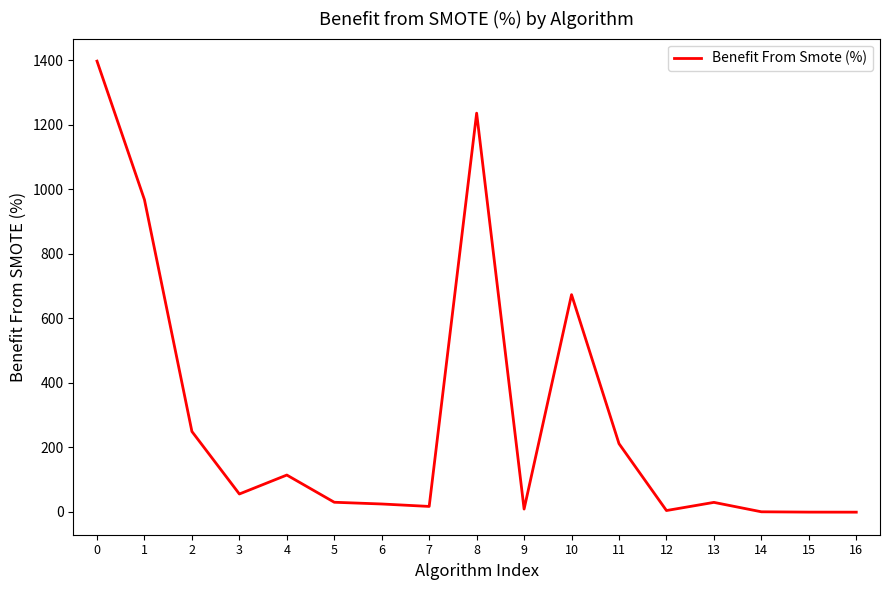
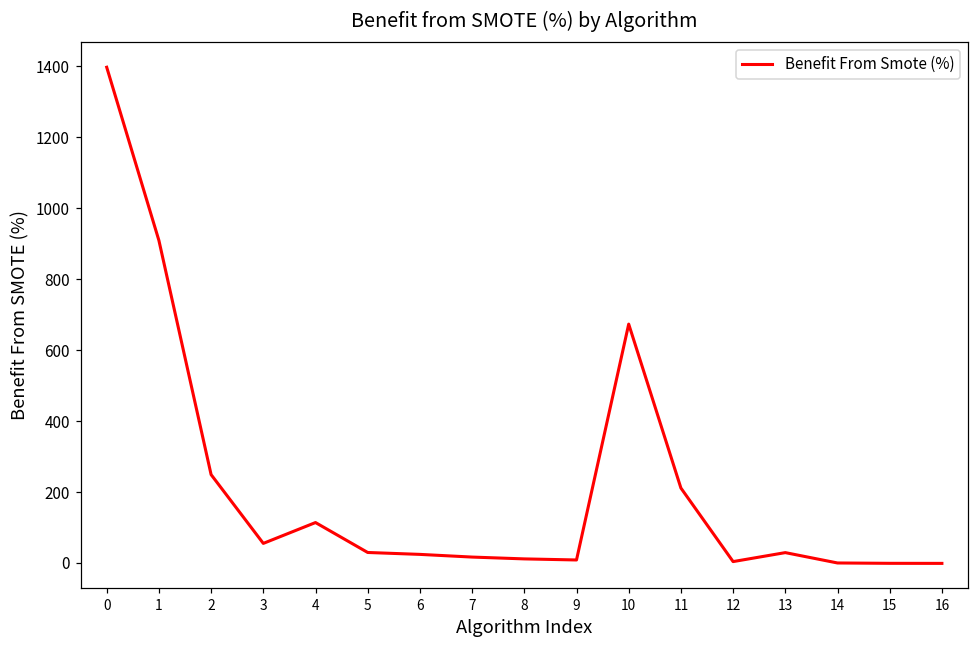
  {
    "0": 1400,
-   "1": 970,
+   "1": 910,
    "2": 250,
    "3": 60,
    "4": 110,
    "5": 30,
    "6": 20,
    "7": 20,
-   "8": 1240,
+   "8": 10,
    "9": 10,
    "10": 670,
    "11": 210,
    "12": 0,
    "13": 30,
    "14": 0,
    "15": 0,
    "16": 0
  }
